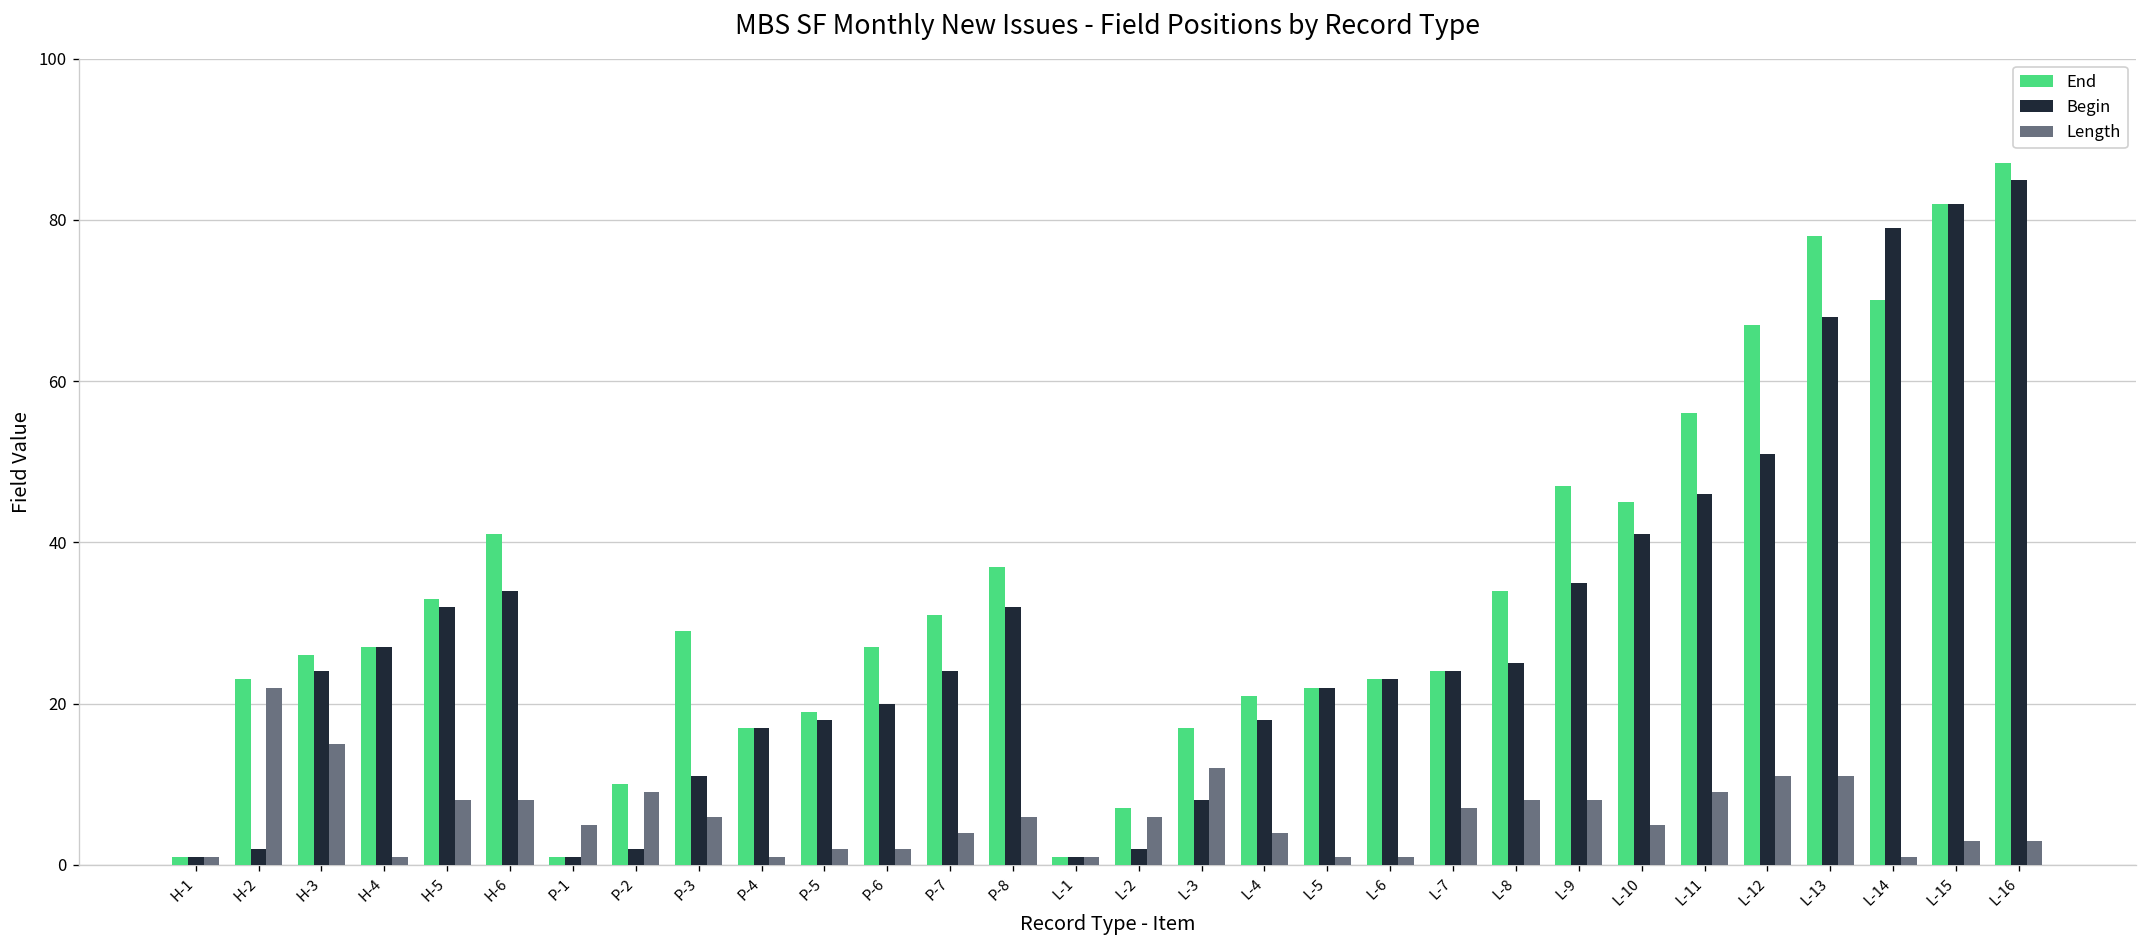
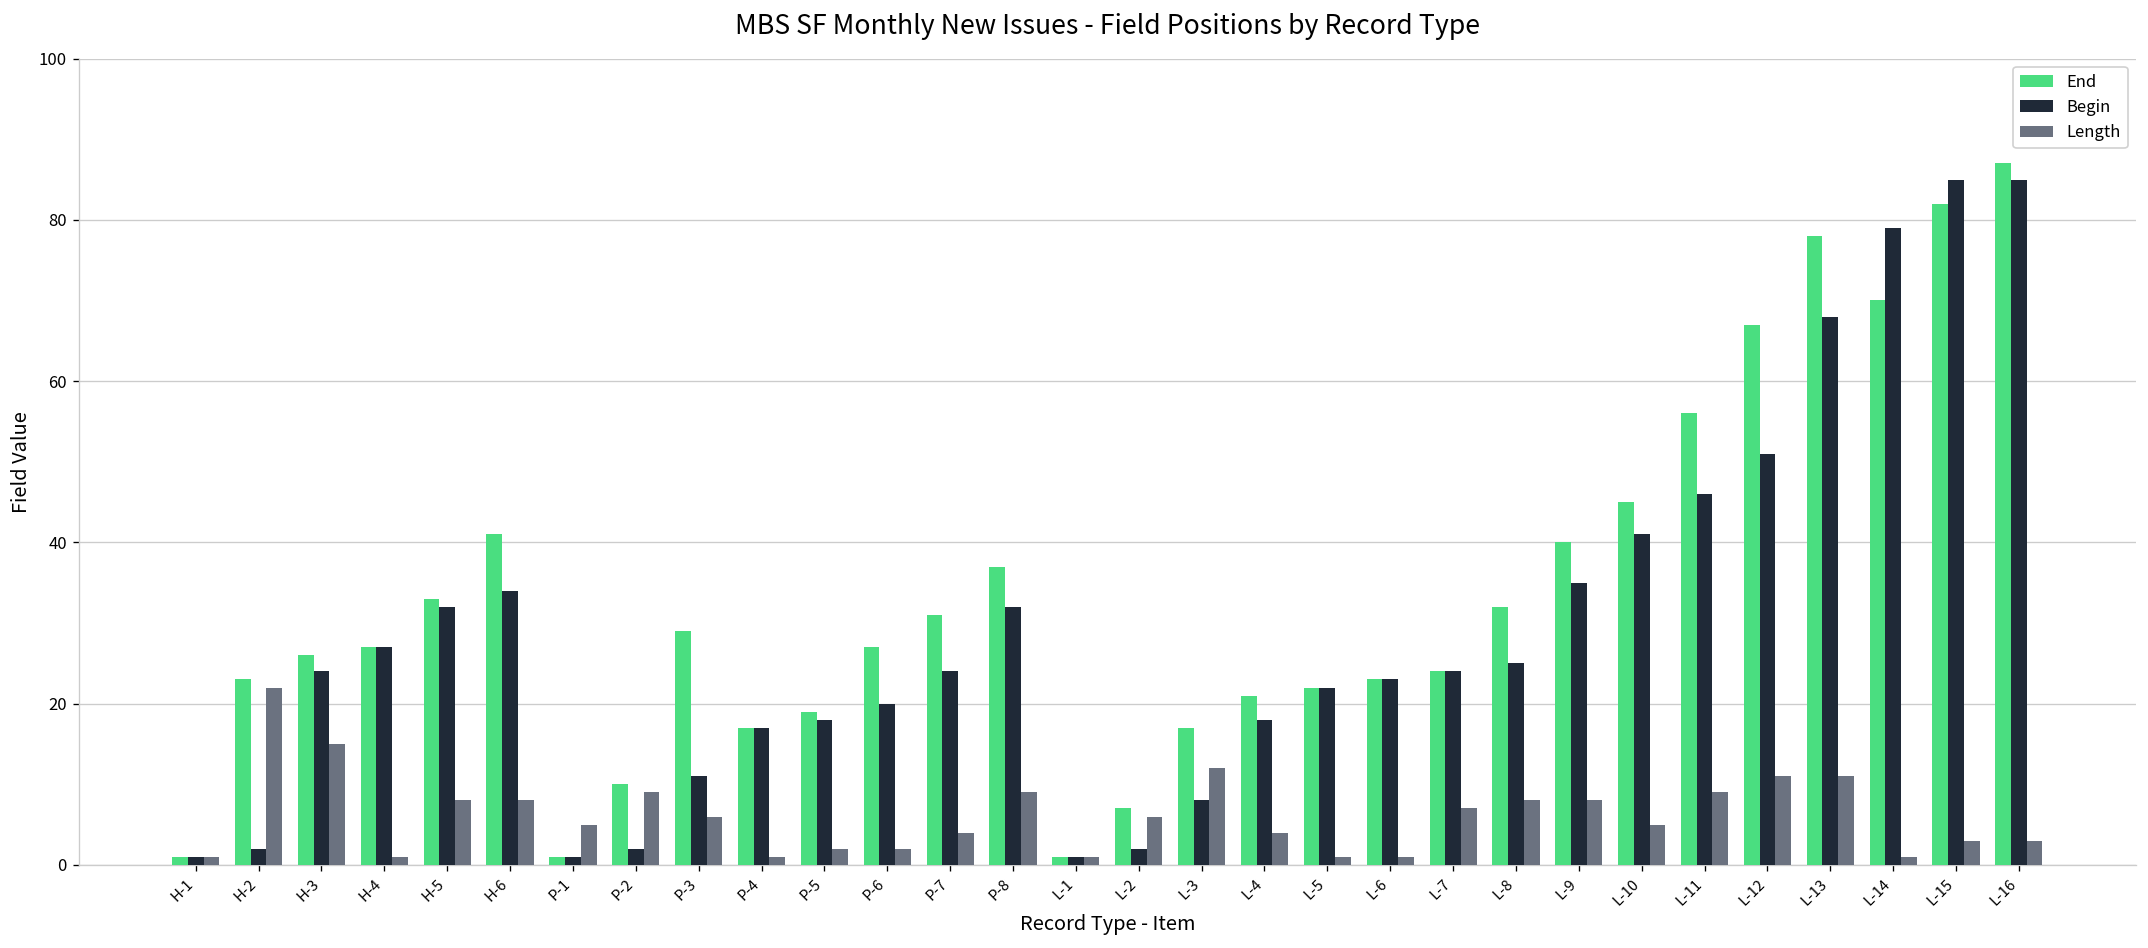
  {
    "End": {
      "H-1": 1,
      "H-2": 23,
      "H-3": 26,
      "H-4": 27,
      "H-5": 33,
      "H-6": 41,
      "P-1": 1,
      "P-2": 10,
      "P-3": 29,
      "P-4": 17,
      "P-5": 19,
      "P-6": 27,
      "P-7": 31,
      "P-8": 37,
      "L-1": 1,
      "L-2": 7,
      "L-3": 17,
      "L-4": 21,
      "L-5": 22,
      "L-6": 23,
      "L-7": 24,
-     "L-8": 34,
-     "L-9": 47,
+     "L-8": 32,
+     "L-9": 40,
      "L-10": 45,
      "L-11": 56,
      "L-12": 67,
      "L-13": 78,
      "L-14": 70,
      "L-15": 82,
      "L-16": 87
    },
    "Begin": {
      "H-1": 1,
      "H-2": 2,
      "H-3": 24,
      "H-4": 27,
      "H-5": 32,
      "H-6": 34,
      "P-1": 1,
      "P-2": 2,
      "P-3": 11,
      "P-4": 17,
      "P-5": 18,
      "P-6": 20,
      "P-7": 24,
      "P-8": 32,
      "L-1": 1,
      "L-2": 2,
      "L-3": 8,
      "L-4": 18,
      "L-5": 22,
      "L-6": 23,
      "L-7": 24,
      "L-8": 25,
      "L-9": 35,
      "L-10": 41,
      "L-11": 46,
      "L-12": 51,
      "L-13": 68,
      "L-14": 79,
-     "L-15": 82,
+     "L-15": 85,
      "L-16": 85
    },
    "Length": {
      "H-1": 1,
      "H-2": 22,
      "H-3": 15,
      "H-4": 1,
      "H-5": 8,
      "H-6": 8,
      "P-1": 5,
      "P-2": 9,
      "P-3": 6,
      "P-4": 1,
      "P-5": 2,
      "P-6": 2,
      "P-7": 4,
-     "P-8": 6,
+     "P-8": 9,
      "L-1": 1,
      "L-2": 6,
      "L-3": 12,
      "L-4": 4,
      "L-5": 1,
      "L-6": 1,
      "L-7": 7,
      "L-8": 8,
      "L-9": 8,
      "L-10": 5,
      "L-11": 9,
      "L-12": 11,
      "L-13": 11,
      "L-14": 1,
      "L-15": 3,
      "L-16": 3
    }
  }
